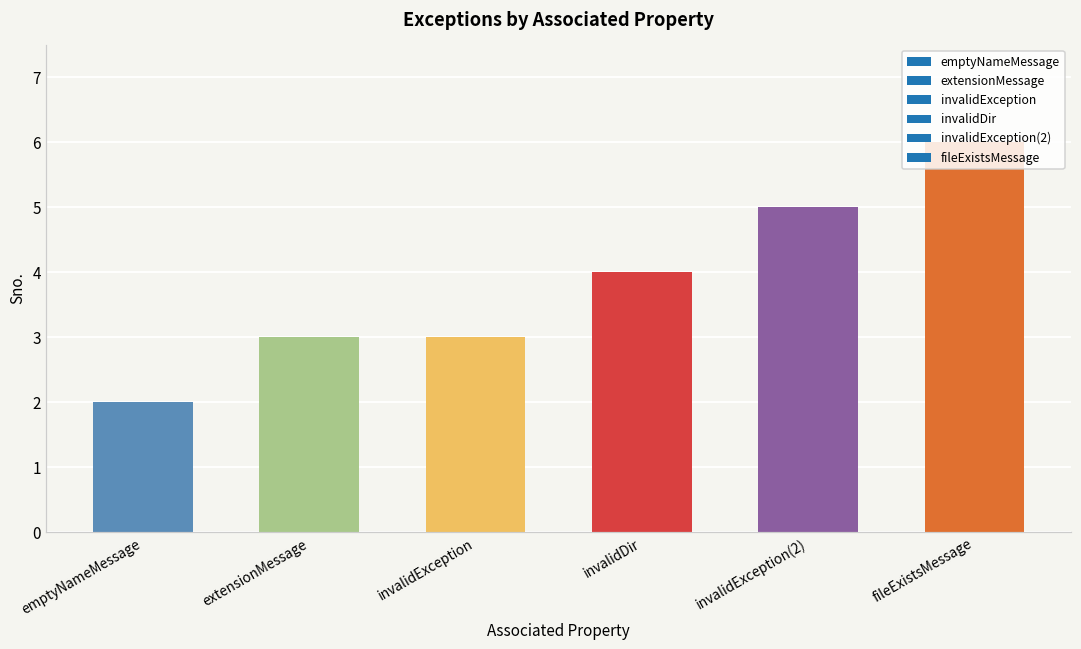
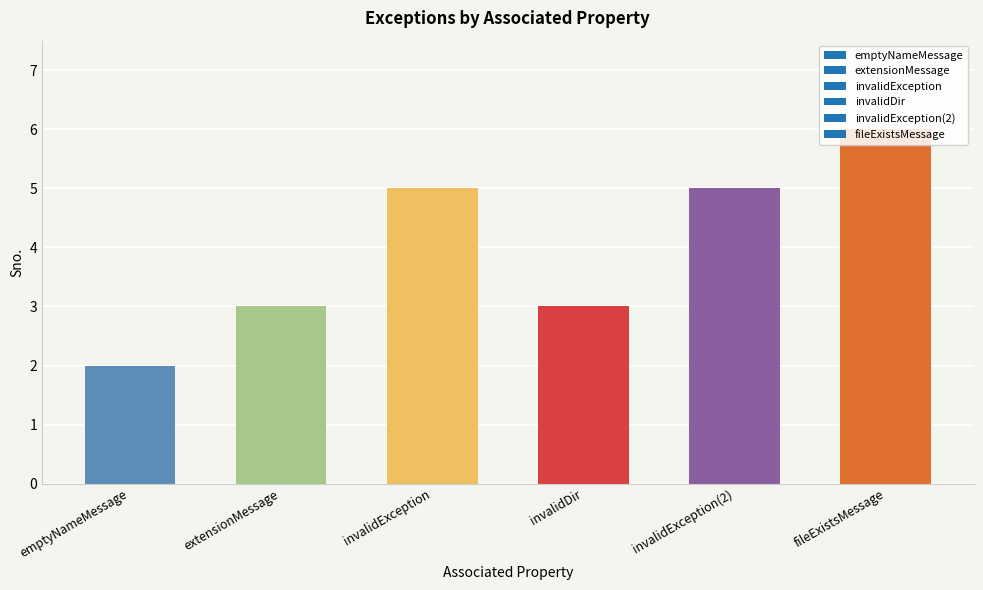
  {
    "emptyNameMessage": 2,
    "extensionMessage": 3,
-   "invalidException": 3,
-   "invalidDir": 4,
+   "invalidException": 5,
+   "invalidDir": 3,
    "invalidException(2)": 5
  }
